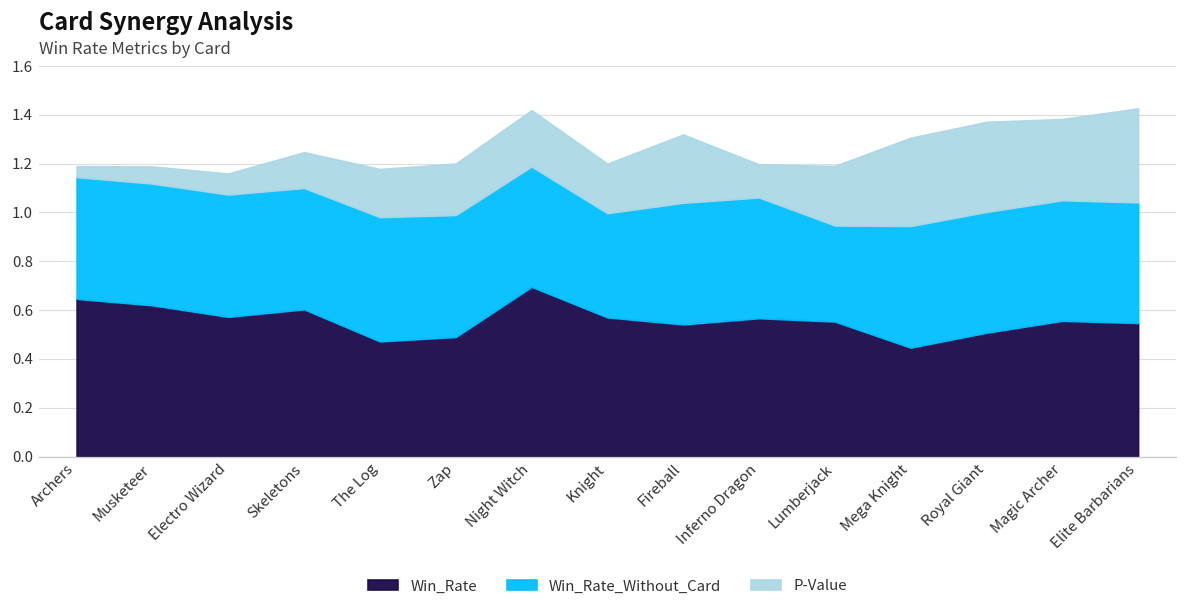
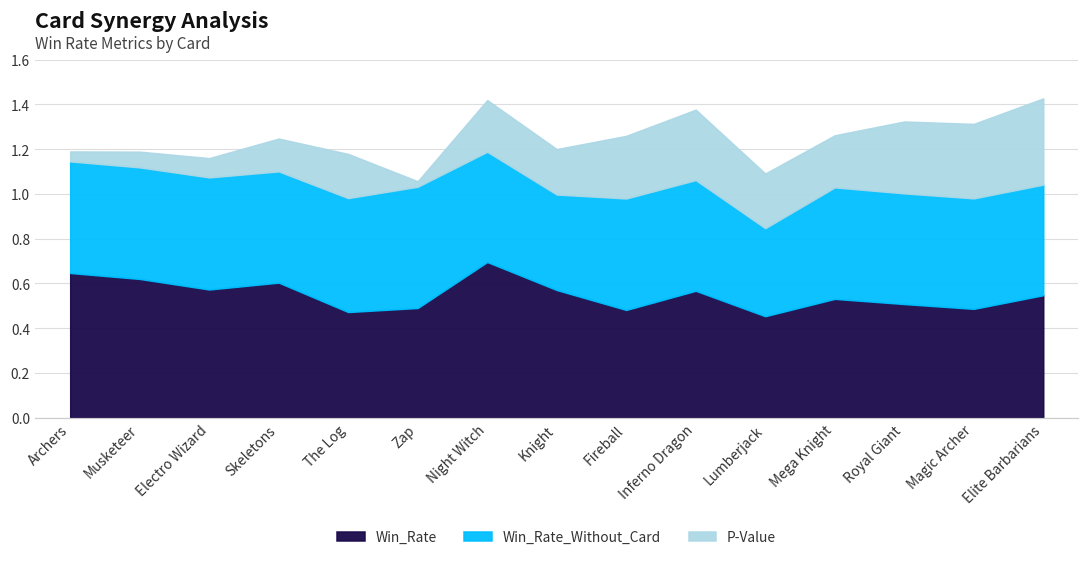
  {
    "Win_Rate": {
      "Archers": 0.65,
      "Musketeer": 0.62,
      "Electro Wizard": 0.57,
      "Skeletons": 0.60,
      "The Log": 0.47,
      "Zap": 0.49,
      "Night Witch": 0.70,
      "Knight": 0.57,
-     "Fireball": 0.54,
+     "Fireball": 0.48,
      "Inferno Dragon": 0.57,
-     "Lumberjack": 0.55,
-     "Mega Knight": 0.45,
+     "Lumberjack": 0.45,
+     "Mega Knight": 0.53,
      "Royal Giant": 0.51,
-     "Magic Archer": 0.56,
+     "Magic Archer": 0.49,
      "Elite Barbarians": 0.55
    },
    "Win_Rate_Without_Card": {
      "Archers": 0.50,
      "Musketeer": 0.50,
      "Electro Wizard": 0.50,
      "Skeletons": 0.50,
      "The Log": 0.51,
-     "Zap": 0.50,
+     "Zap": 0.54,
      "Night Witch": 0.49,
      "Knight": 0.43,
      "Fireball": 0.50,
      "Inferno Dragon": 0.49,
      "Lumberjack": 0.39,
      "Mega Knight": 0.50,
      "Royal Giant": 0.49,
      "Magic Archer": 0.49,
      "Elite Barbarians": 0.49
    },
    "P-Value": {
      "Archers": 0.04,
      "Musketeer": 0.07,
      "Electro Wizard": 0.09,
      "Skeletons": 0.15,
      "The Log": 0.20,
-     "Zap": 0.21,
+     "Zap": 0.02,
      "Night Witch": 0.23,
      "Knight": 0.20,
      "Fireball": 0.28,
-     "Inferno Dragon": 0.14,
+     "Inferno Dragon": 0.31,
      "Lumberjack": 0.24,
-     "Mega Knight": 0.36,
-     "Royal Giant": 0.37,
+     "Mega Knight": 0.23,
+     "Royal Giant": 0.32,
      "Magic Archer": 0.33,
      "Elite Barbarians": 0.39
    }
  }
